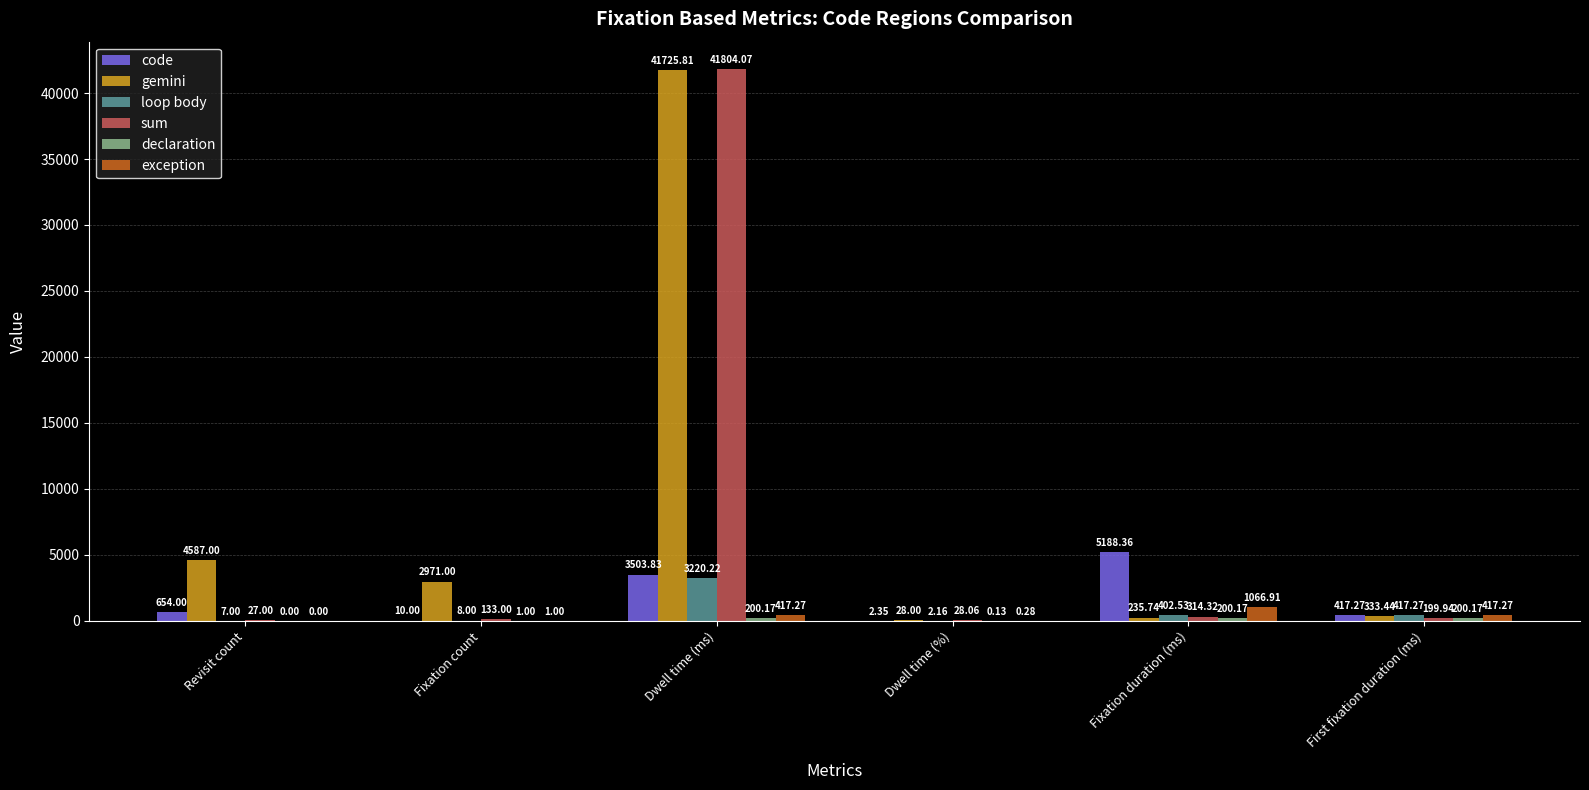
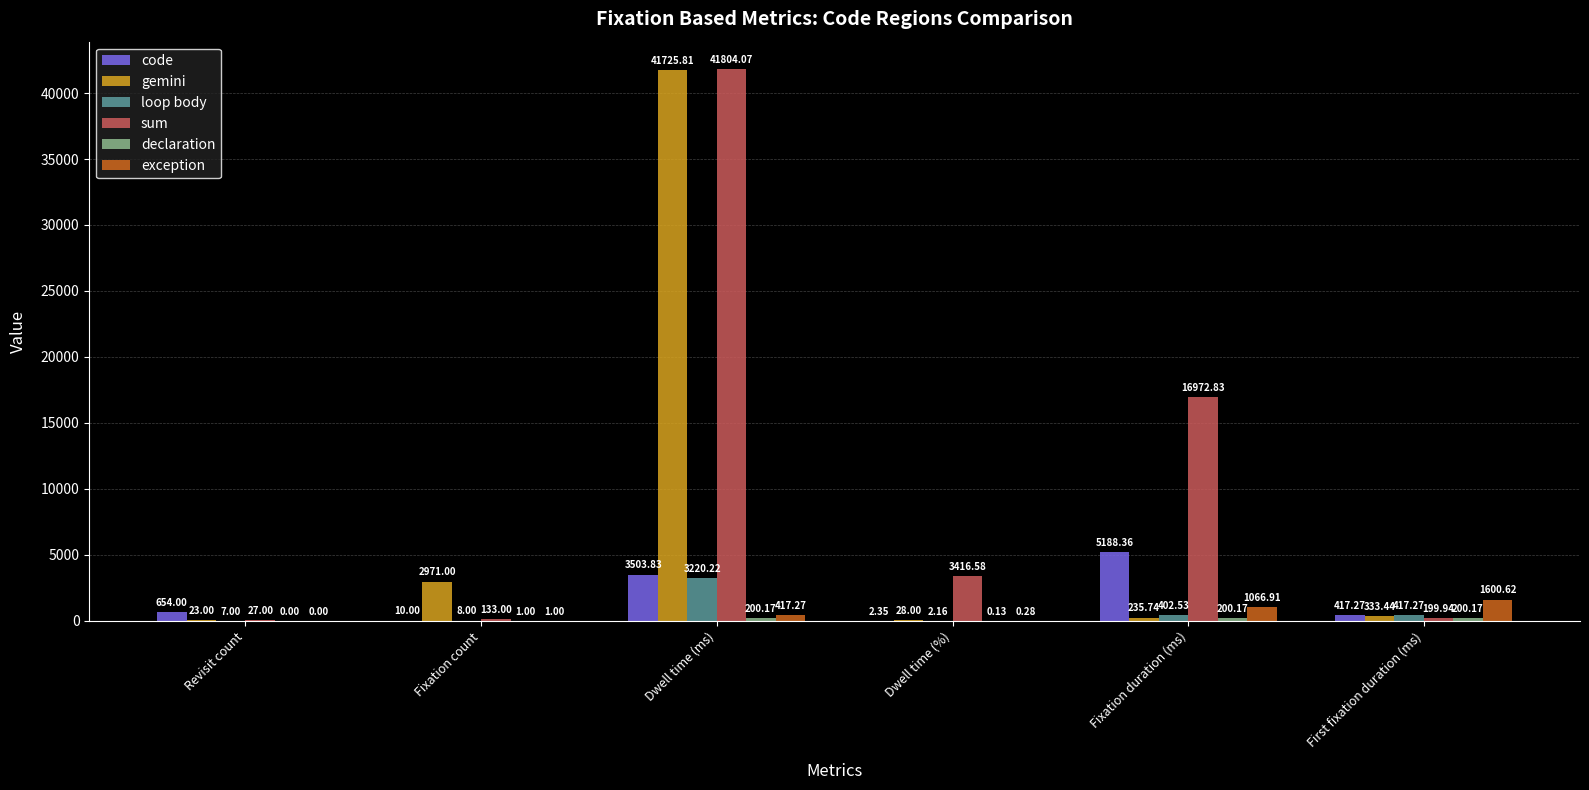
  {
    "code": {
      "Revisit count": 654.00,
      "Fixation count": 10.00,
      "Dwell time (ms)": 3503.83,
      "Dwell time (%)": 2.35,
      "Fixation duration (ms)": 5188.36,
      "First fixation duration (ms)": 417.27
    },
    "gemini": {
-     "Revisit count": 4587.00,
+     "Revisit count": 23.00,
      "Fixation count": 2971.00,
      "Dwell time (ms)": 41725.81,
      "Dwell time (%)": 28.00,
      "Fixation duration (ms)": 235.74,
      "First fixation duration (ms)": 333.44
    },
    "sum": {
      "Revisit count": 27.00,
      "Fixation count": 133.00,
      "Dwell time (ms)": 41804.07,
-     "Dwell time (%)": 28.06,
-     "Fixation duration (ms)": 314.32,
+     "Dwell time (%)": 3416.58,
+     "Fixation duration (ms)": 16972.83,
      "First fixation duration (ms)": 199.94
    },
    "exception": {
      "Revisit count": 0.00,
      "Fixation count": 1.00,
      "Dwell time (ms)": 417.27,
      "Dwell time (%)": 0.28,
      "Fixation duration (ms)": 1066.91,
-     "First fixation duration (ms)": 417.27
+     "First fixation duration (ms)": 1600.62
    }
  }
